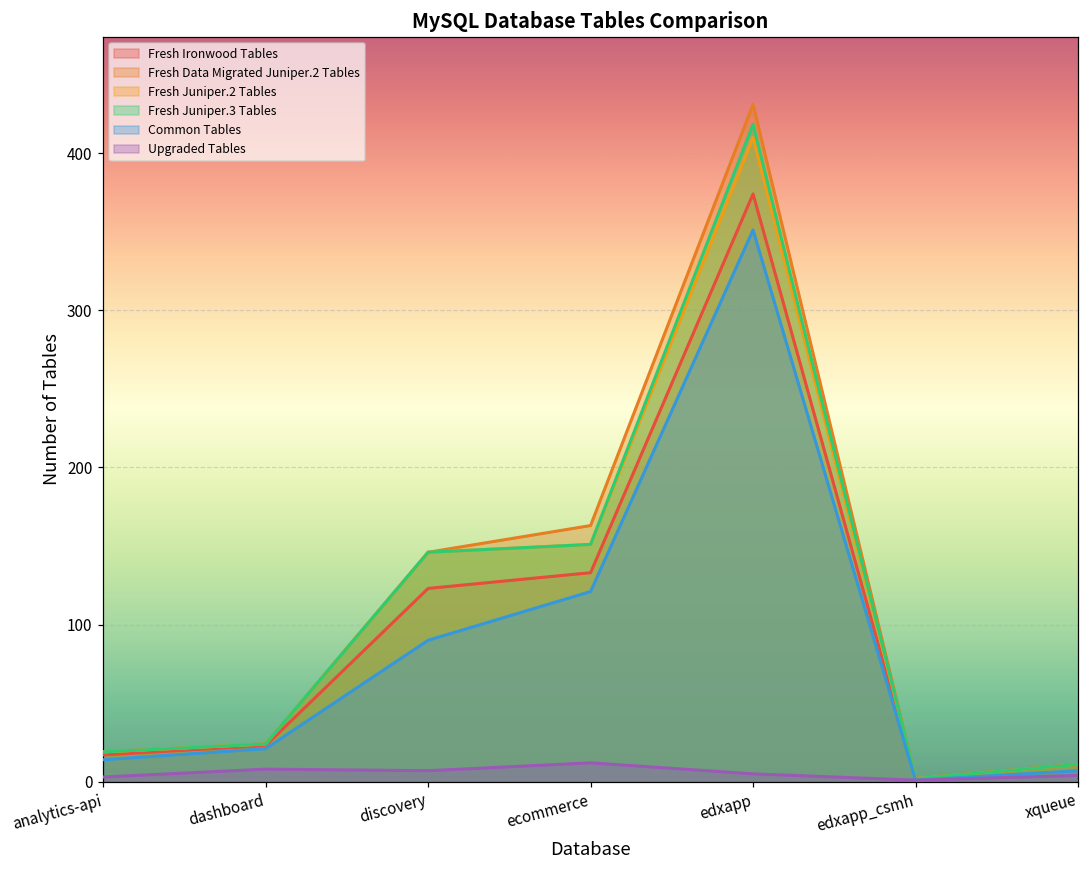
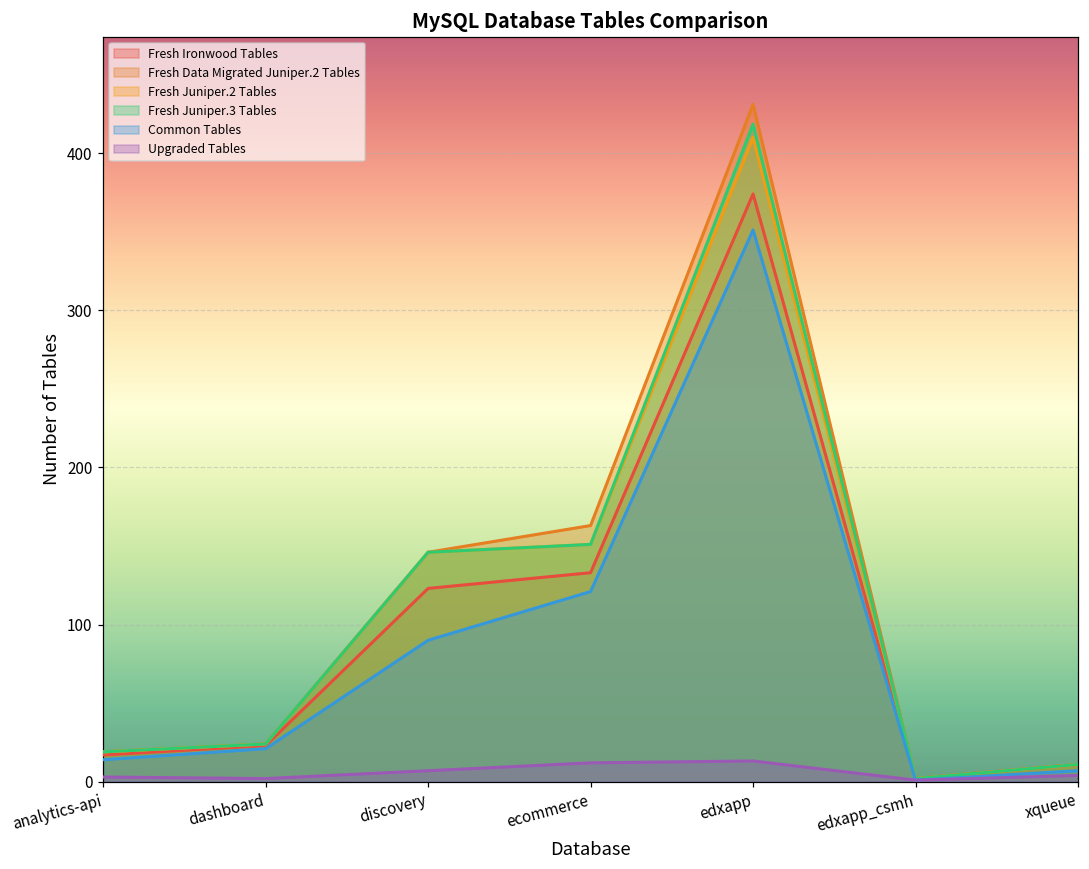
  {
    "Fresh Juniper.3 Tables": {
      "edxapp": 418
    },
    "Common Tables": {
      "analytics-api": 14,
      "dashboard": 21,
      "discovery": 90,
      "ecommerce": 121,
      "edxapp": 351,
      "xqueue": 7
    },
    "Upgraded Tables": {
      "analytics-api": 3,
-     "dashboard": 8,
+     "dashboard": 2,
      "discovery": 7,
      "ecommerce": 12,
-     "edxapp": 5,
+     "edxapp": 13,
      "xqueue": 4
    }
  }
